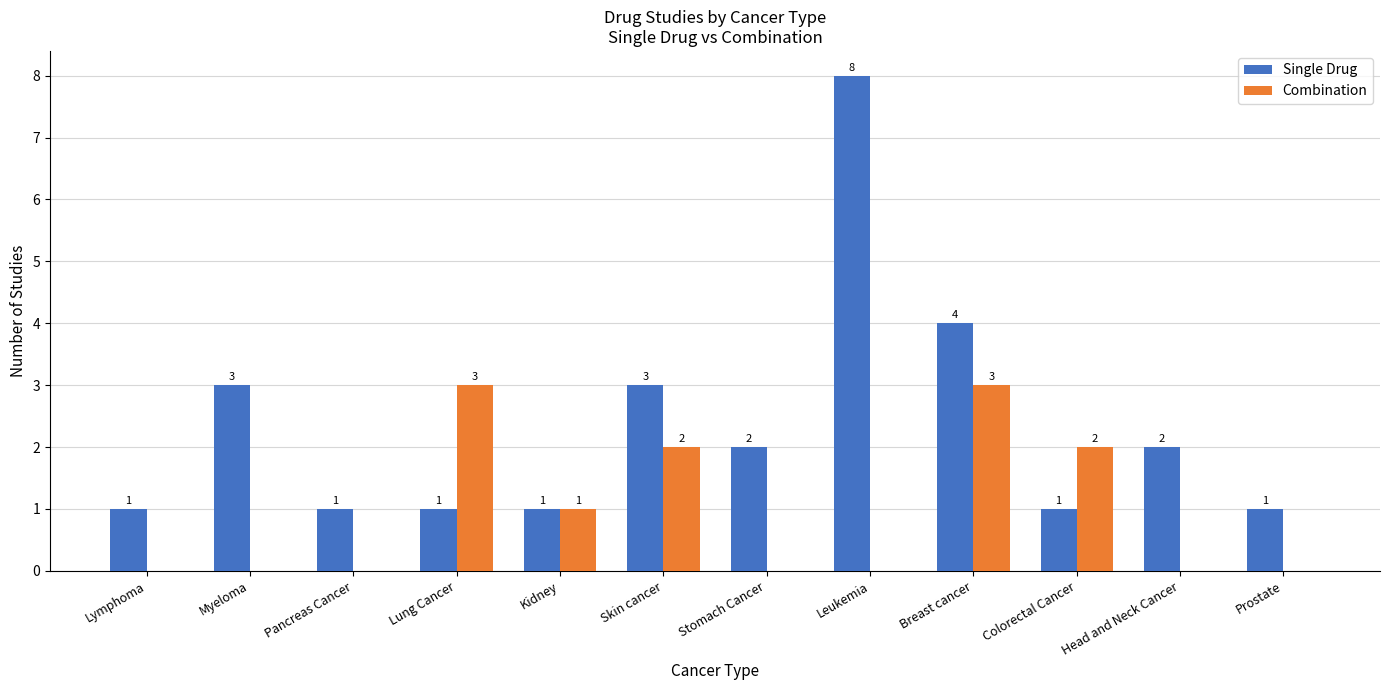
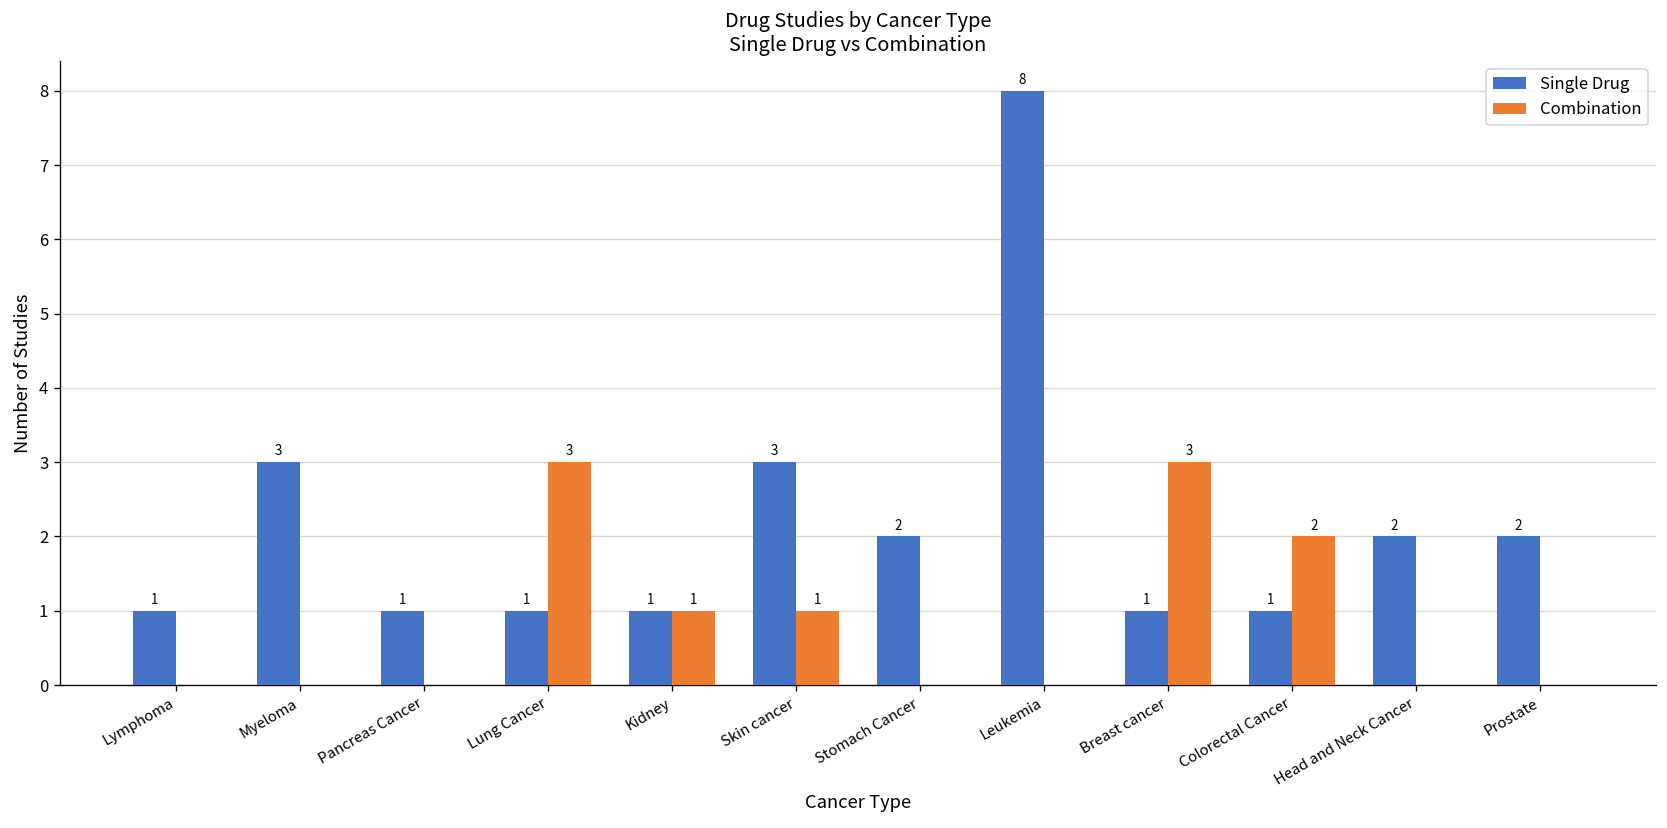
  {
    "Single Drug": {
      "Lymphoma": 1,
      "Myeloma": 3,
      "Pancreas Cancer": 1,
      "Lung Cancer": 1,
      "Kidney": 1,
      "Skin cancer": 3,
      "Stomach Cancer": 2,
      "Leukemia": 8,
-     "Breast cancer": 4,
+     "Breast cancer": 1,
      "Colorectal Cancer": 1,
      "Head and Neck Cancer": 2,
-     "Prostate": 1
+     "Prostate": 2
    },
    "Combination": {
      "Lung Cancer": 3,
      "Kidney": 1,
-     "Skin cancer": 2,
+     "Skin cancer": 1,
      "Breast cancer": 3,
      "Colorectal Cancer": 2
    }
  }
